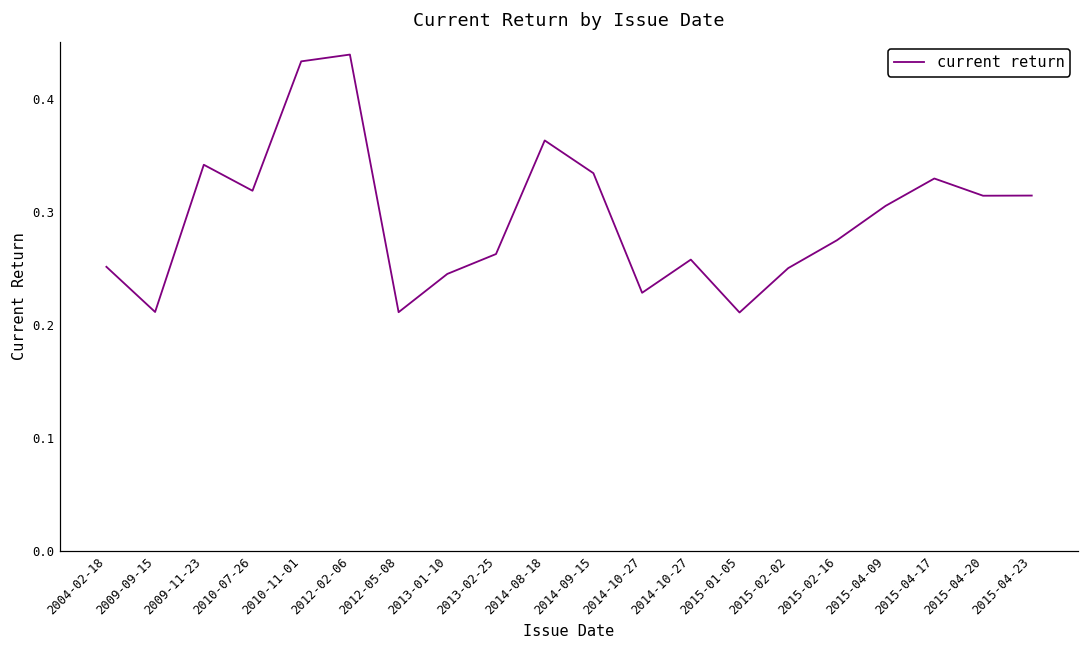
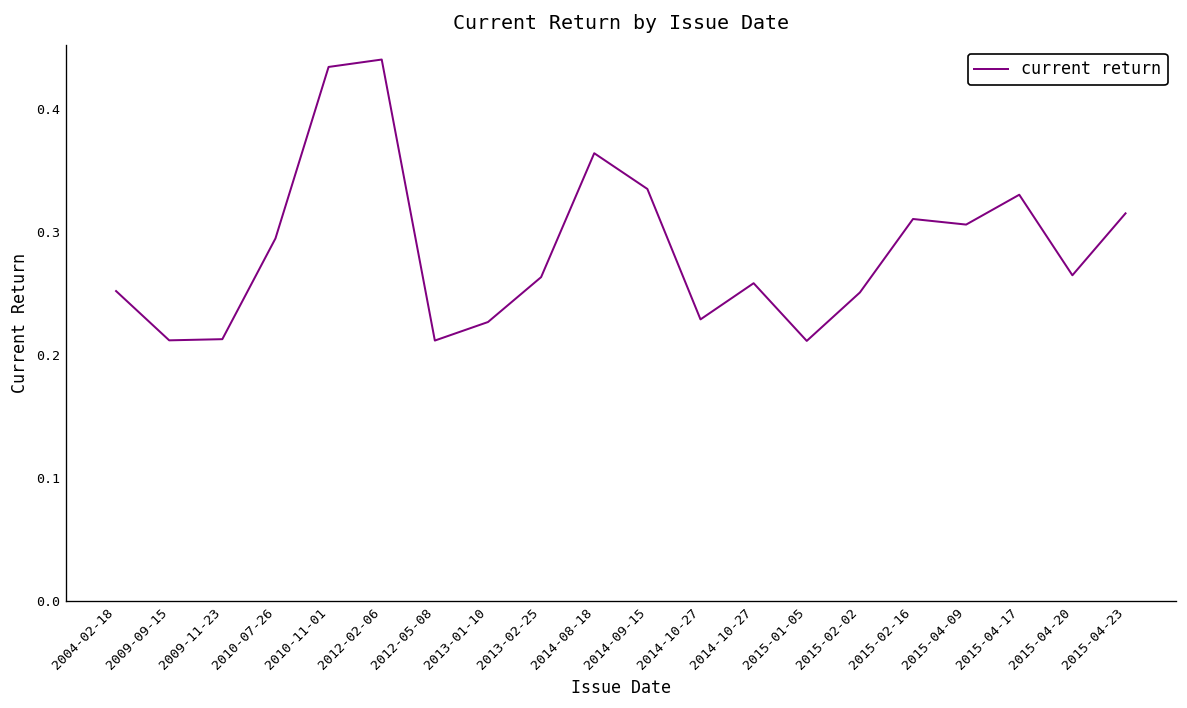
  {
    "2004-02-18": 0.252,
    "2009-09-15": 0.212,
-   "2009-11-23": 0.342,
-   "2010-07-26": 0.319,
+   "2009-11-23": 0.213,
+   "2010-07-26": 0.294,
    "2010-11-01": 0.434,
    "2012-02-06": 0.440,
    "2012-05-08": 0.212,
-   "2013-01-10": 0.245,
+   "2013-01-10": 0.227,
    "2013-02-25": 0.263,
    "2014-08-18": 0.364,
    "2014-09-15": 0.335,
    "2015-01-05": 0.211,
    "2015-02-02": 0.251,
-   "2015-02-16": 0.275,
+   "2015-02-16": 0.310,
    "2015-04-09": 0.306,
    "2015-04-17": 0.330,
-   "2015-04-20": 0.315,
+   "2015-04-20": 0.265,
    "2015-04-23": 0.315
  }
